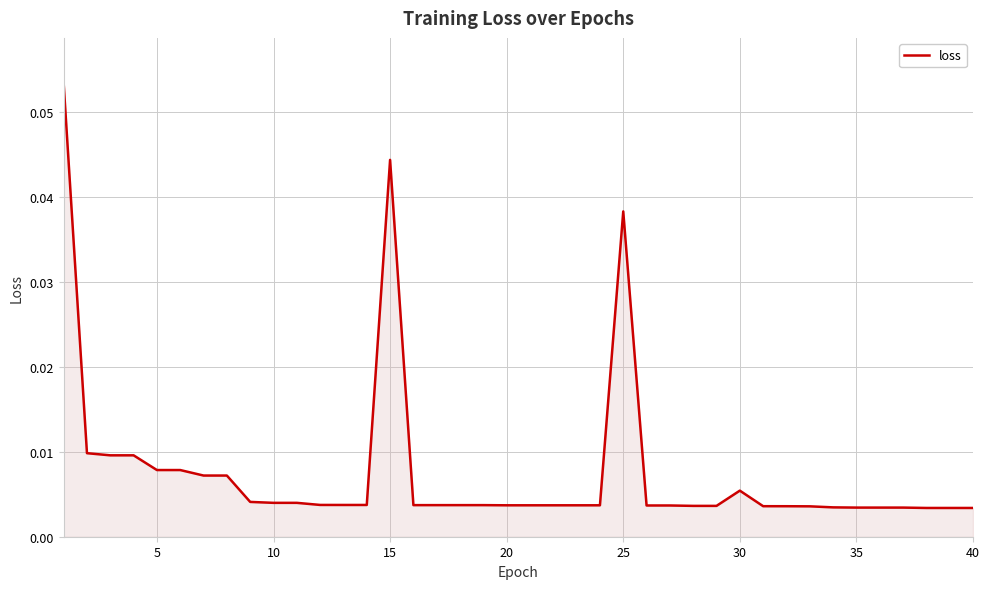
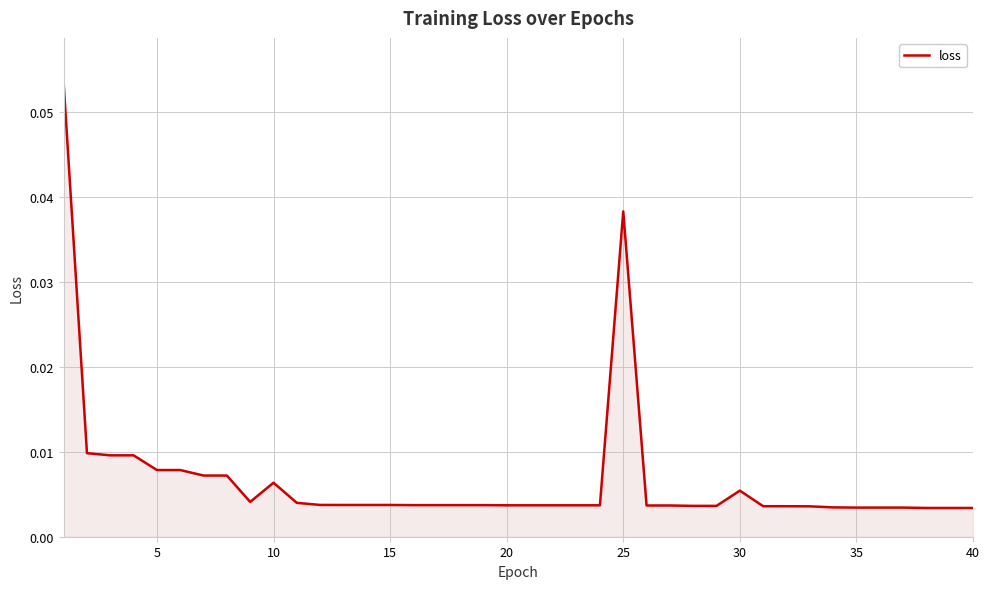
  {
    "5": 0.008,
-   "10": 0.004,
-   "15": 0.044,
+   "10": 0.006,
+   "15": 0.004,
    "20": 0.004,
    "25": 0.038,
    "30": 0.005,
    "35": 0.003,
    "40": 0.003
  }
